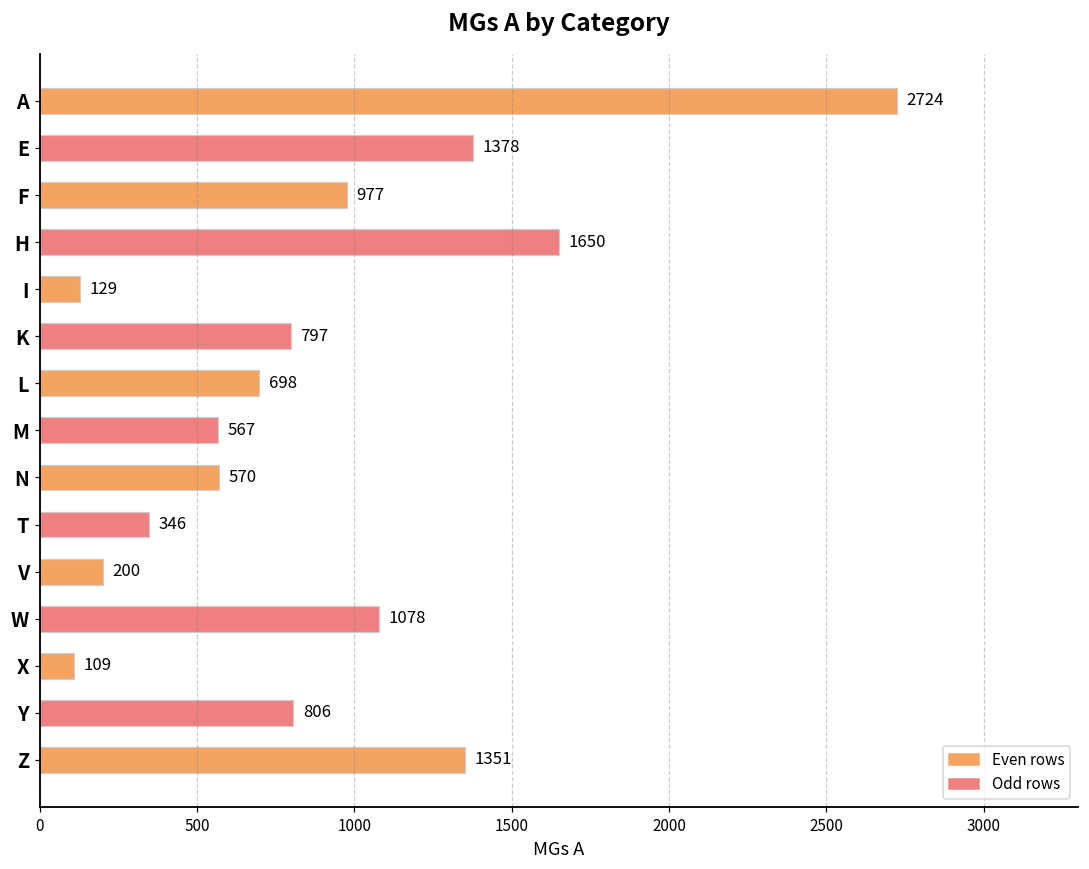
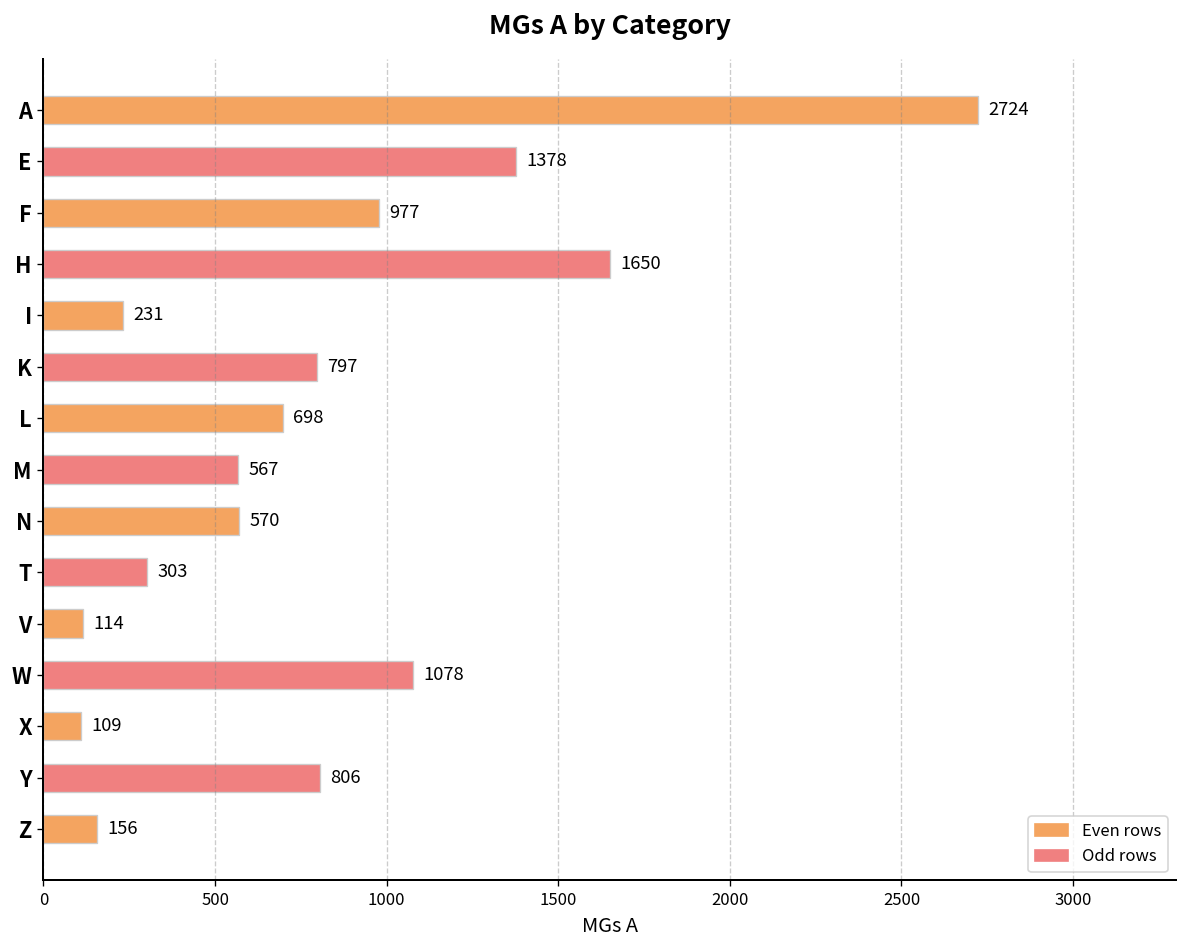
  {
    "A": 2724,
    "E": 1378,
    "F": 977,
    "H": 1650,
-   "I": 129,
+   "I": 231,
    "K": 797,
    "L": 698,
    "M": 567,
    "N": 570,
-   "T": 346,
-   "V": 200,
+   "T": 303,
+   "V": 114,
    "W": 1078,
    "X": 109,
    "Y": 806,
-   "Z": 1351
+   "Z": 156
  }
